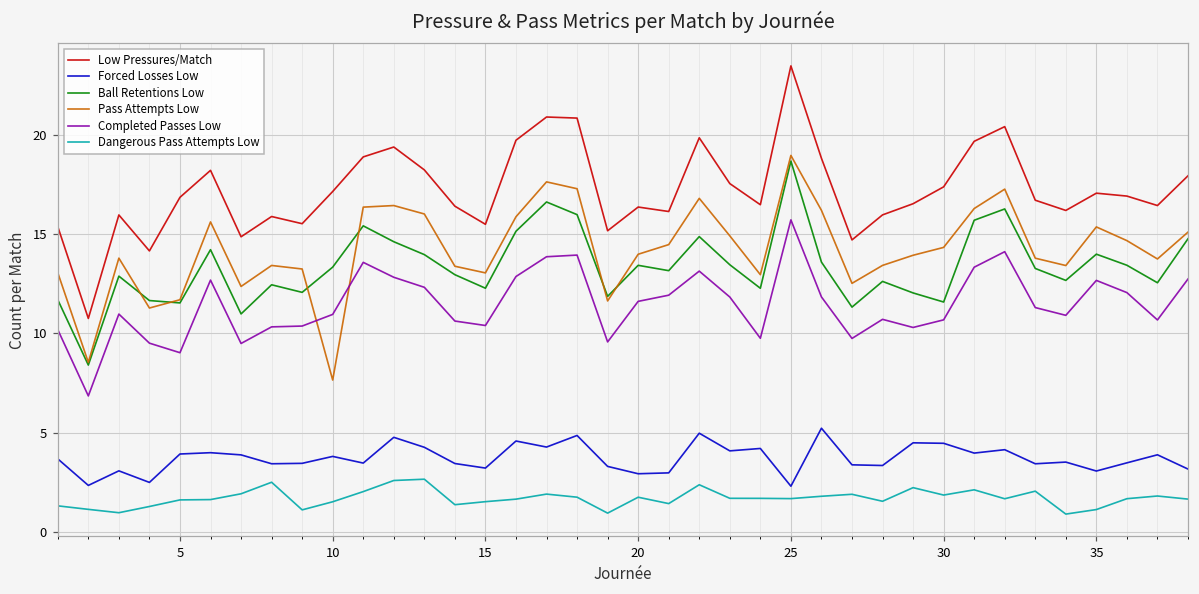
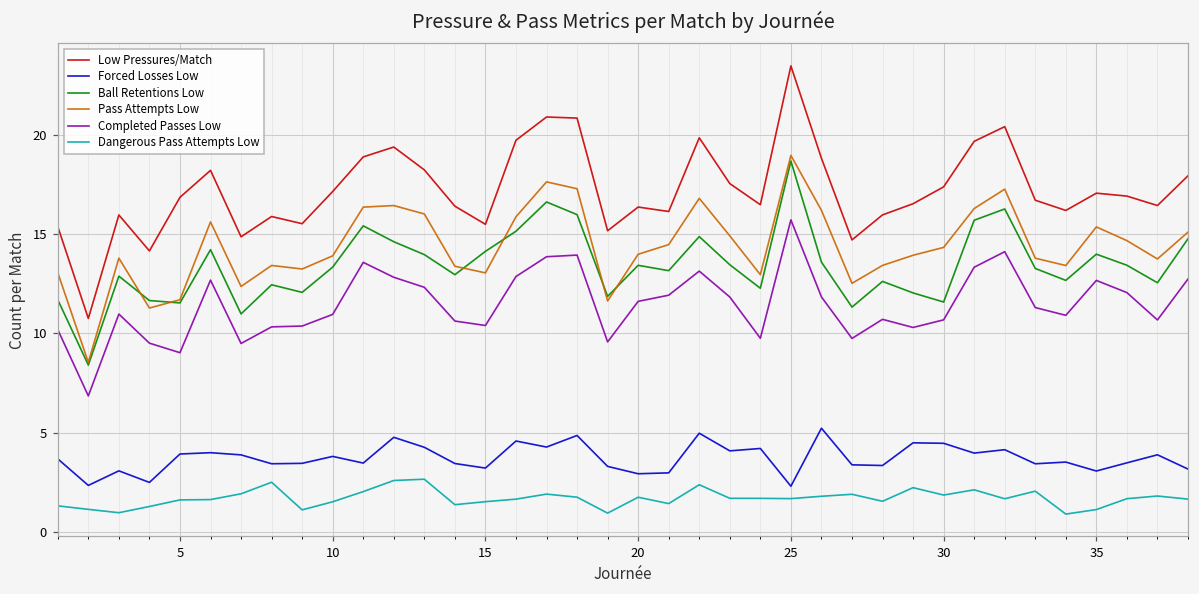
  {
    "Low Pressures/Match": {
      "5": 16.9,
      "10": 17.1,
      "15": 15.5,
      "20": 16.4,
      "25": 23.5,
      "30": 17.4,
      "35": 17.1
    },
    "Forced Losses Low": {
      "5": 3.9,
      "10": 3.8,
      "15": 3.2,
      "20": 2.9,
      "25": 2.3,
      "30": 4.5,
      "35": 3.1
    },
    "Ball Retentions Low": {
      "5": 11.5,
      "10": 13.3,
-     "15": 12.3,
+     "15": 14.1,
      "20": 13.4,
      "25": 18.7,
      "30": 11.6,
      "35": 14.0
    },
    "Pass Attempts Low": {
      "5": 11.7,
-     "10": 7.7,
+     "10": 13.9,
      "15": 13.0,
      "20": 14.0,
      "25": 19.0,
      "30": 14.3,
      "35": 15.4
    },
    "Completed Passes Low": {
      "5": 9.0,
      "10": 11.0,
      "15": 10.4,
      "20": 11.6,
      "25": 15.7,
      "30": 10.7,
      "35": 12.7
    },
    "Dangerous Pass Attempts Low": {
      "5": 1.6,
      "10": 1.5,
      "15": 1.5,
      "20": 1.8,
      "25": 1.7,
      "30": 1.9,
      "35": 1.1
    }
  }
